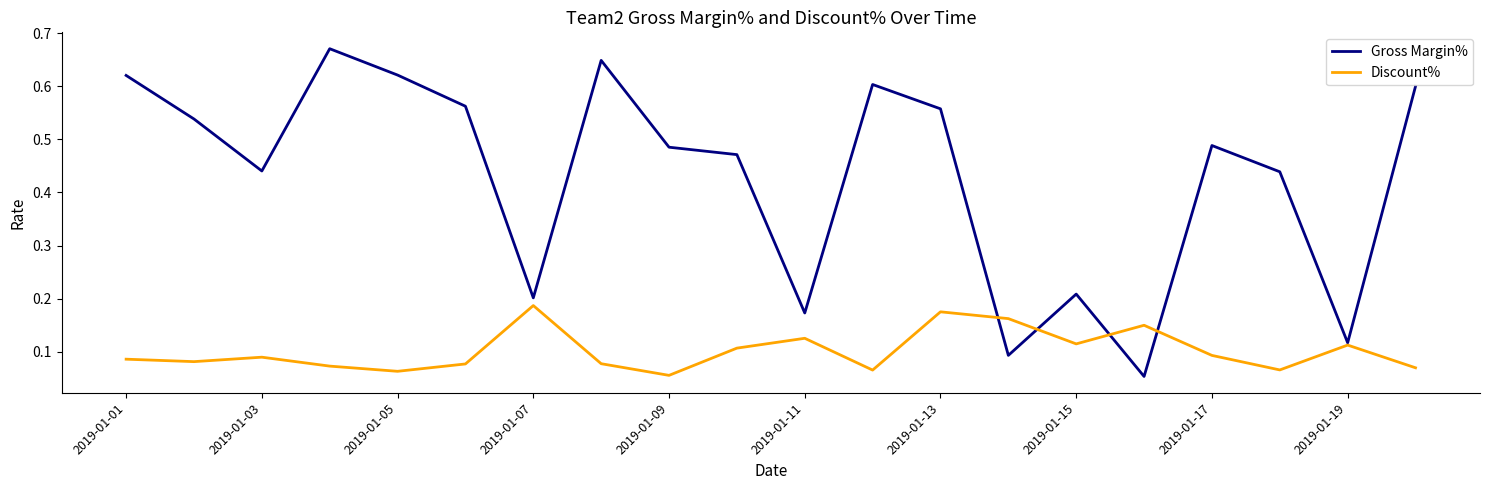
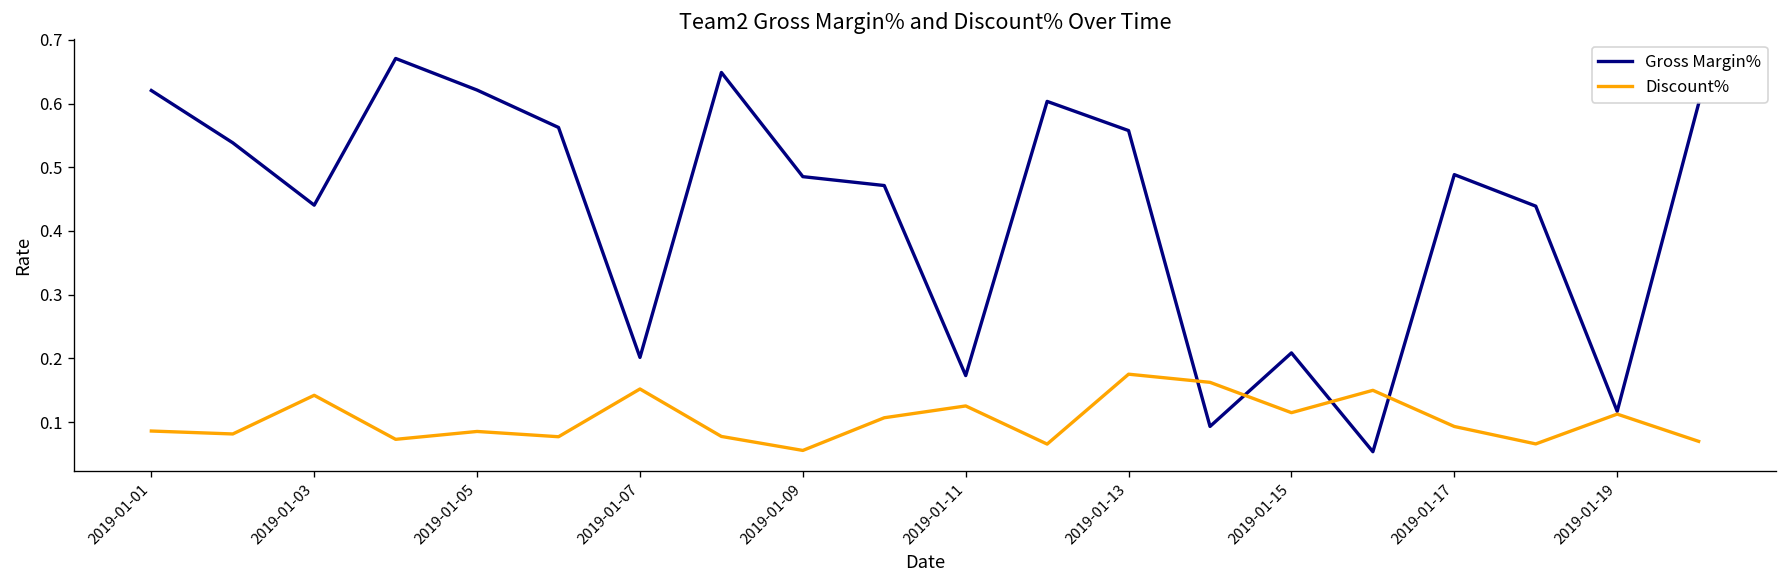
  {
    "Gross Margin%": {
      "2019-01-01": 0.62,
      "2019-01-03": 0.44,
      "2019-01-05": 0.62,
      "2019-01-07": 0.20,
      "2019-01-09": 0.49,
      "2019-01-11": 0.17,
      "2019-01-13": 0.56,
      "2019-01-15": 0.21,
      "2019-01-17": 0.49
    },
    "Discount%": {
      "2019-01-01": 0.09,
-     "2019-01-03": 0.09,
-     "2019-01-05": 0.06,
-     "2019-01-07": 0.19,
+     "2019-01-03": 0.14,
+     "2019-01-05": 0.09,
+     "2019-01-07": 0.15,
      "2019-01-09": 0.06,
      "2019-01-11": 0.13,
      "2019-01-13": 0.18,
      "2019-01-15": 0.11,
      "2019-01-17": 0.09
    }
  }
